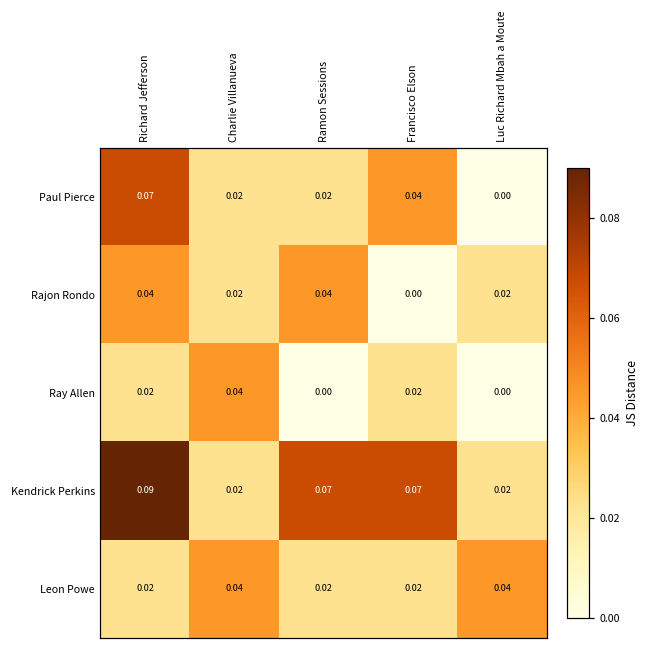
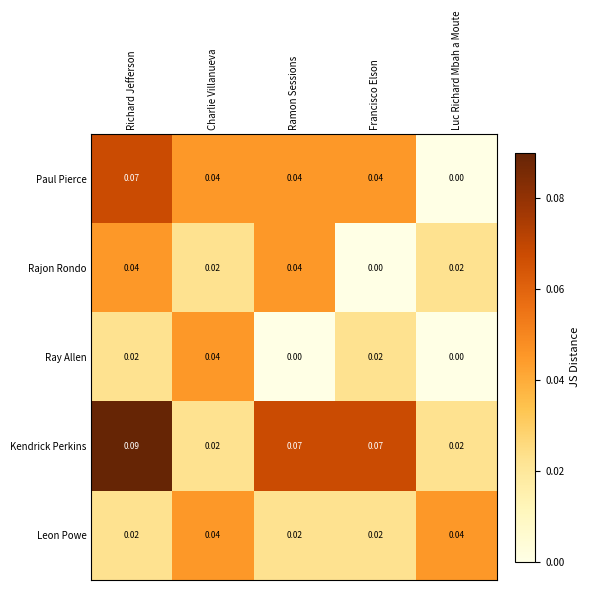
  {
    "Paul Pierce": {
      "Richard Jefferson": 0.07,
-     "Charlie Villanueva": 0.02,
-     "Ramon Sessions": 0.02,
+     "Charlie Villanueva": 0.04,
+     "Ramon Sessions": 0.04,
      "Francisco Elson": 0.04,
      "Luc Richard Mbah a Moute": 0.00
    },
    "Rajon Rondo": {
      "Richard Jefferson": 0.04,
      "Charlie Villanueva": 0.02,
      "Ramon Sessions": 0.04,
      "Francisco Elson": 0.00,
      "Luc Richard Mbah a Moute": 0.02
    },
    "Ray Allen": {
      "Richard Jefferson": 0.02,
      "Charlie Villanueva": 0.04,
      "Ramon Sessions": 0.00,
      "Francisco Elson": 0.02,
      "Luc Richard Mbah a Moute": 0.00
    },
    "Kendrick Perkins": {
      "Richard Jefferson": 0.09,
      "Charlie Villanueva": 0.02,
      "Ramon Sessions": 0.07,
      "Francisco Elson": 0.07,
      "Luc Richard Mbah a Moute": 0.02
    },
    "Leon Powe": {
      "Richard Jefferson": 0.02,
      "Charlie Villanueva": 0.04,
      "Ramon Sessions": 0.02,
      "Francisco Elson": 0.02,
      "Luc Richard Mbah a Moute": 0.04
    }
  }
